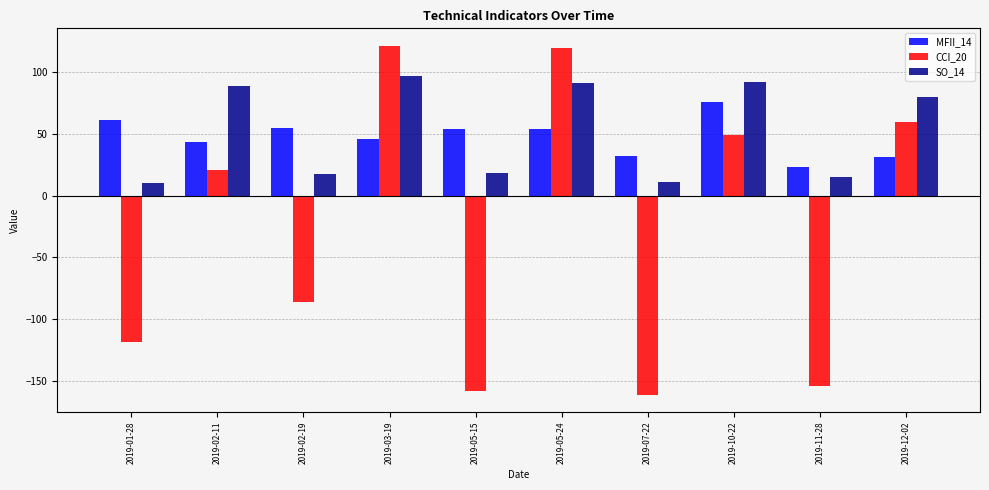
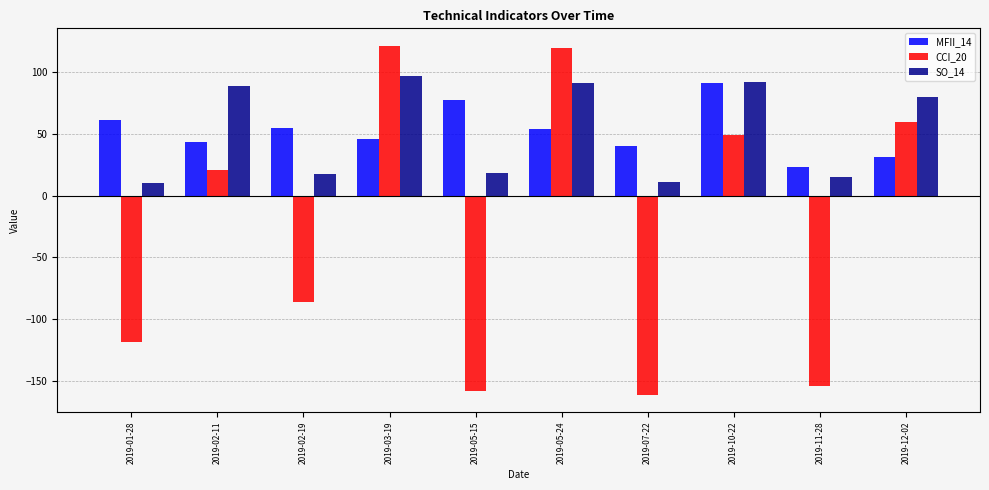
  {
    "MFII_14": {
      "2019-01-28": 61,
      "2019-02-11": 43,
      "2019-02-19": 55,
      "2019-03-19": 45,
-     "2019-05-15": 54,
+     "2019-05-15": 77,
      "2019-05-24": 54,
-     "2019-07-22": 32,
-     "2019-10-22": 75,
+     "2019-07-22": 40,
+     "2019-10-22": 91,
      "2019-11-28": 23,
      "2019-12-02": 31
    },
    "CCI_20": {
      "2019-01-28": -119,
      "2019-02-11": 21,
      "2019-02-19": -86,
      "2019-03-19": 121,
      "2019-05-15": -158,
      "2019-05-24": 119,
      "2019-07-22": -161,
      "2019-10-22": 49,
      "2019-11-28": -154,
      "2019-12-02": 59
    },
    "SO_14": {
      "2019-01-28": 10,
      "2019-02-11": 88,
      "2019-02-19": 17,
      "2019-03-19": 97,
      "2019-05-15": 18,
      "2019-05-24": 91,
      "2019-07-22": 11,
      "2019-10-22": 92,
      "2019-11-28": 15,
      "2019-12-02": 80
    }
  }
